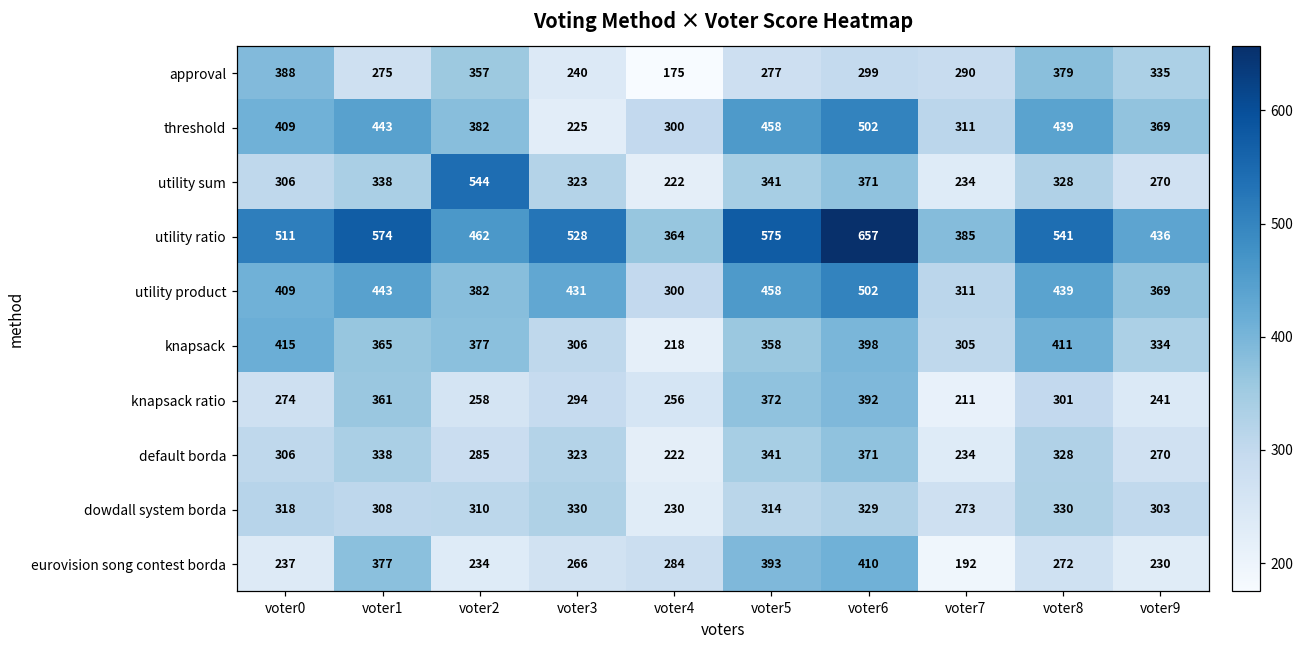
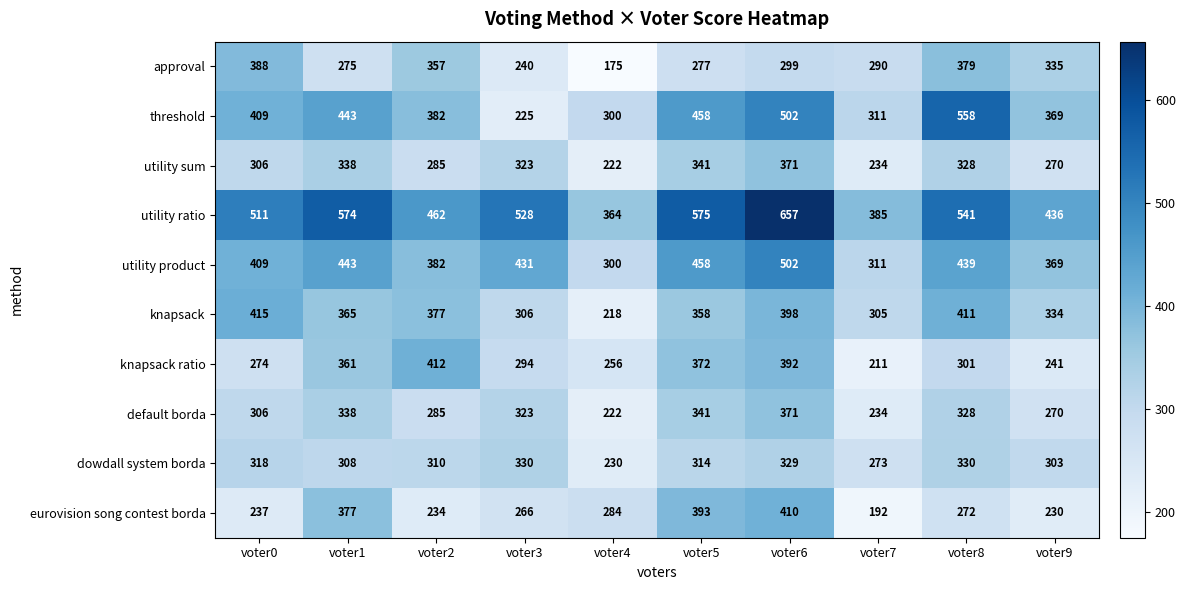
  {
    "approval": {
      "voter0": 388,
      "voter1": 275,
      "voter2": 357,
      "voter3": 240,
      "voter4": 175,
      "voter5": 277,
      "voter6": 299,
      "voter7": 290,
      "voter8": 379,
      "voter9": 335
    },
    "threshold": {
      "voter0": 409,
      "voter1": 443,
      "voter2": 382,
      "voter3": 225,
      "voter4": 300,
      "voter5": 458,
      "voter6": 502,
      "voter7": 311,
-     "voter8": 439,
+     "voter8": 558,
      "voter9": 369
    },
    "utility sum": {
      "voter0": 306,
      "voter1": 338,
-     "voter2": 544,
+     "voter2": 285,
      "voter3": 323,
      "voter4": 222,
      "voter5": 341,
      "voter6": 371,
      "voter7": 234,
      "voter8": 328,
      "voter9": 270
    },
    "utility ratio": {
      "voter0": 511,
      "voter1": 574,
      "voter2": 462,
      "voter3": 528,
      "voter4": 364,
      "voter5": 575,
      "voter6": 657,
      "voter7": 385,
      "voter8": 541,
      "voter9": 436
    },
    "utility product": {
      "voter0": 409,
      "voter1": 443,
      "voter2": 382,
      "voter3": 431,
      "voter4": 300,
      "voter5": 458,
      "voter6": 502,
      "voter7": 311,
      "voter8": 439,
      "voter9": 369
    },
    "knapsack": {
      "voter0": 415,
      "voter1": 365,
      "voter2": 377,
      "voter3": 306,
      "voter4": 218,
      "voter5": 358,
      "voter6": 398,
      "voter7": 305,
      "voter8": 411,
      "voter9": 334
    },
    "knapsack ratio": {
      "voter0": 274,
      "voter1": 361,
-     "voter2": 258,
+     "voter2": 412,
      "voter3": 294,
      "voter4": 256,
      "voter5": 372,
      "voter6": 392,
      "voter7": 211,
      "voter8": 301,
      "voter9": 241
    },
    "default borda": {
      "voter0": 306,
      "voter1": 338,
      "voter2": 285,
      "voter3": 323,
      "voter4": 222,
      "voter5": 341,
      "voter6": 371,
      "voter7": 234,
      "voter8": 328,
      "voter9": 270
    },
    "dowdall system borda": {
      "voter0": 318,
      "voter1": 308,
      "voter2": 310,
      "voter3": 330,
      "voter4": 230,
      "voter5": 314,
      "voter6": 329,
      "voter7": 273,
      "voter8": 330,
      "voter9": 303
    },
    "eurovision song contest borda": {
      "voter0": 237,
      "voter1": 377,
      "voter2": 234,
      "voter3": 266,
      "voter4": 284,
      "voter5": 393,
      "voter6": 410,
      "voter7": 192,
      "voter8": 272,
      "voter9": 230
    }
  }
